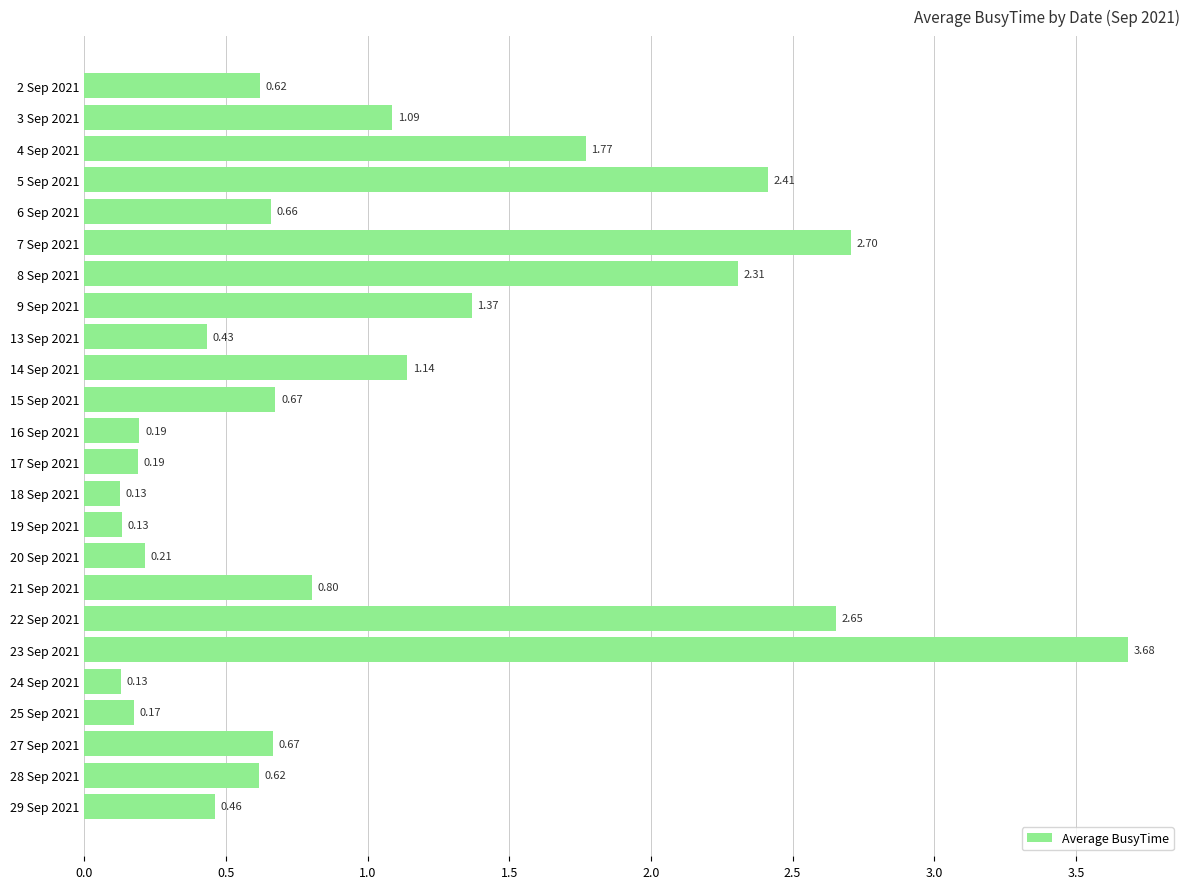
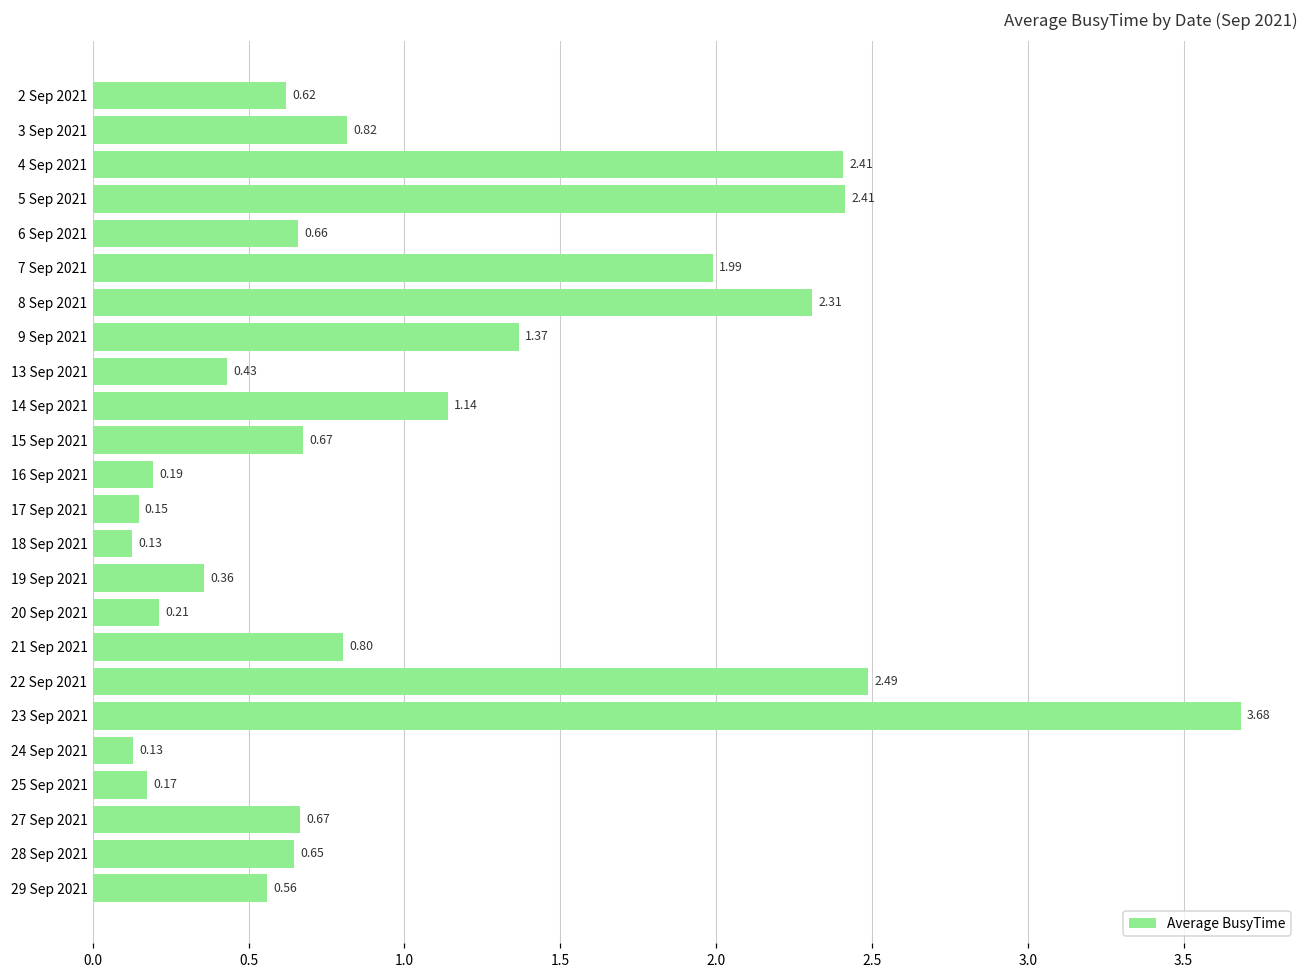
  {
    "2 Sep 2021": 0.62,
-   "3 Sep 2021": 1.09,
-   "4 Sep 2021": 1.77,
+   "3 Sep 2021": 0.82,
+   "4 Sep 2021": 2.41,
    "5 Sep 2021": 2.41,
    "6 Sep 2021": 0.66,
-   "7 Sep 2021": 2.70,
+   "7 Sep 2021": 1.99,
    "8 Sep 2021": 2.31,
    "9 Sep 2021": 1.37,
    "13 Sep 2021": 0.43,
    "14 Sep 2021": 1.14,
    "15 Sep 2021": 0.67,
    "16 Sep 2021": 0.19,
-   "17 Sep 2021": 0.19,
+   "17 Sep 2021": 0.15,
    "18 Sep 2021": 0.13,
-   "19 Sep 2021": 0.13,
+   "19 Sep 2021": 0.36,
    "20 Sep 2021": 0.21,
    "21 Sep 2021": 0.80,
-   "22 Sep 2021": 2.65,
+   "22 Sep 2021": 2.49,
    "23 Sep 2021": 3.68,
    "24 Sep 2021": 0.13,
    "25 Sep 2021": 0.17,
    "27 Sep 2021": 0.67,
-   "28 Sep 2021": 0.62,
-   "29 Sep 2021": 0.46
+   "28 Sep 2021": 0.65,
+   "29 Sep 2021": 0.56
  }
